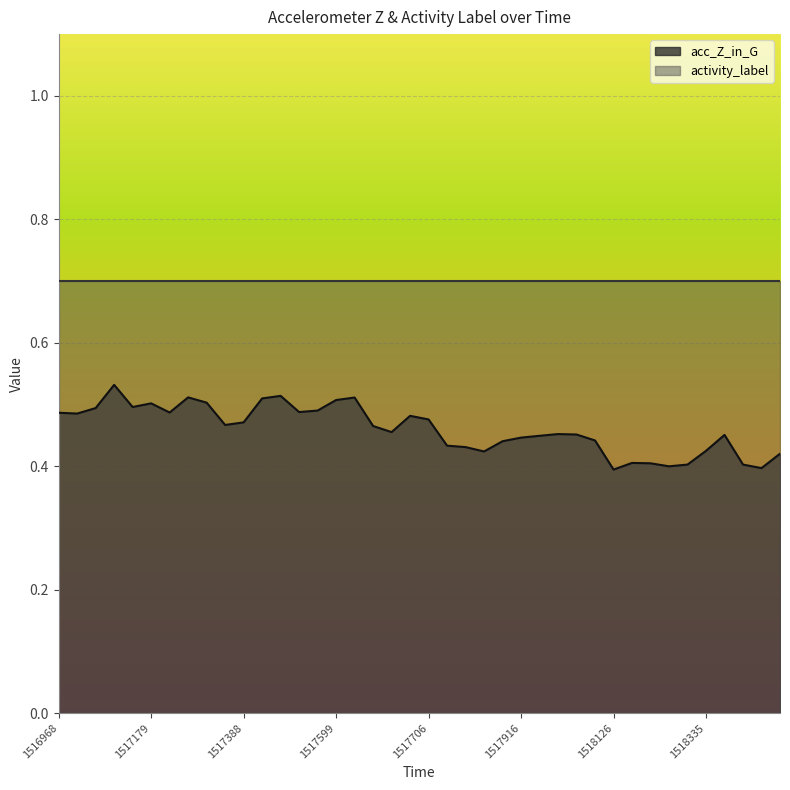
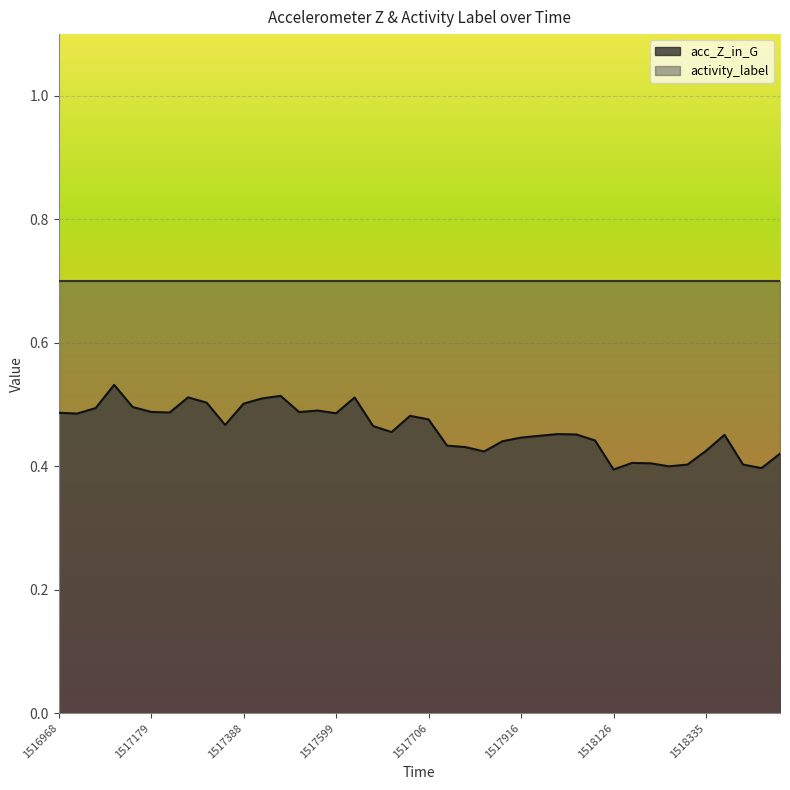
  {
    "acc_Z_in_G": {
      "1516968": 0.49,
-     "1517179": 0.50,
-     "1517388": 0.47,
-     "1517599": 0.51,
+     "1517179": 0.49,
+     "1517388": 0.50,
+     "1517599": 0.49,
      "1517706": 0.48,
      "1517916": 0.45,
      "1518126": 0.39,
      "1518335": 0.42
    },
    "activity_label": {
      "1516968": 0.70,
      "1517179": 0.70,
      "1517388": 0.70,
      "1517599": 0.70,
      "1517706": 0.70,
      "1517916": 0.70,
      "1518126": 0.70,
      "1518335": 0.70
    }
  }
